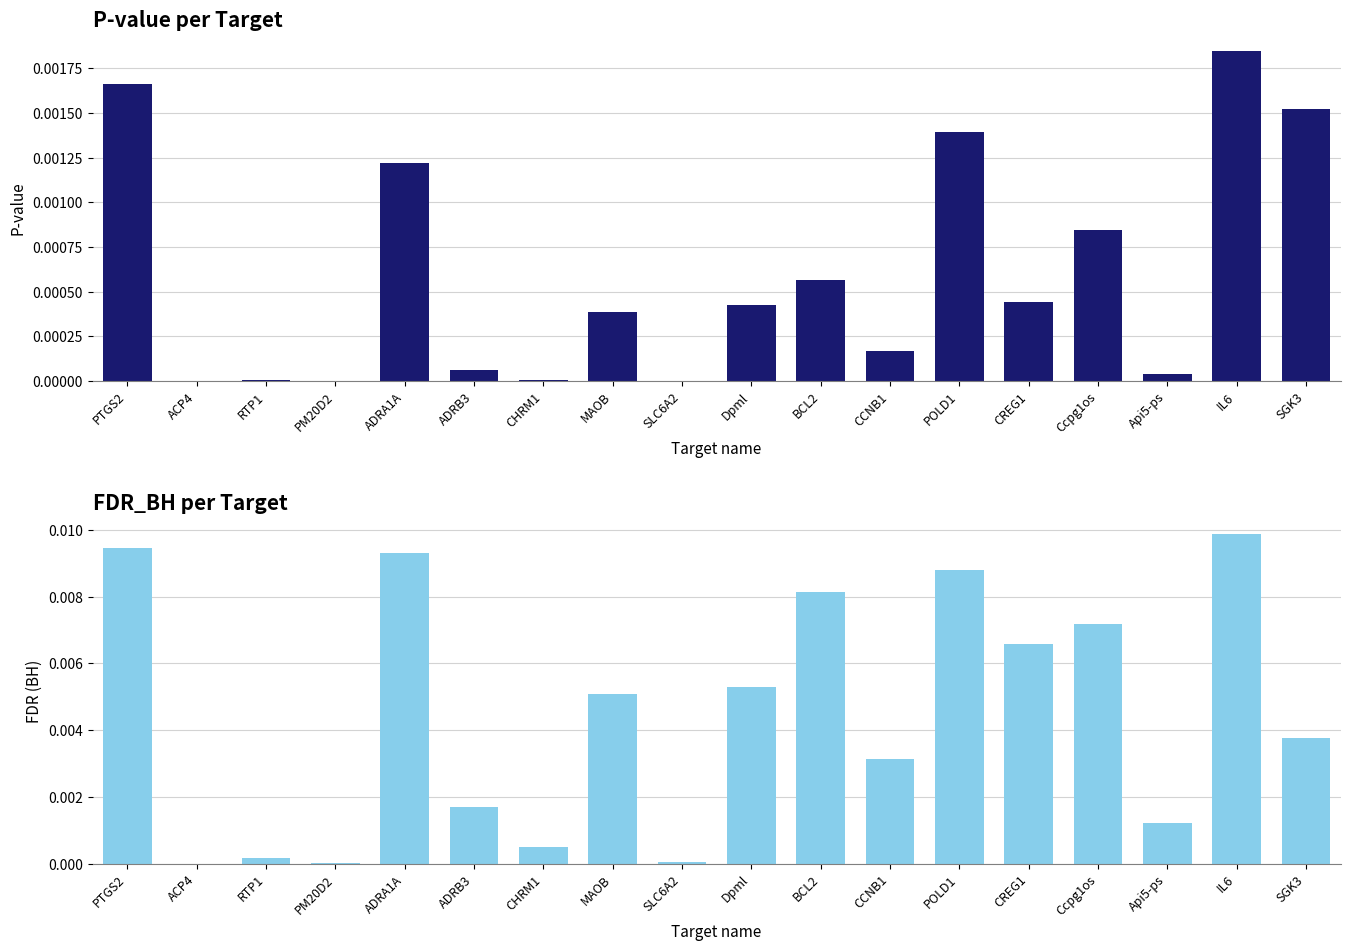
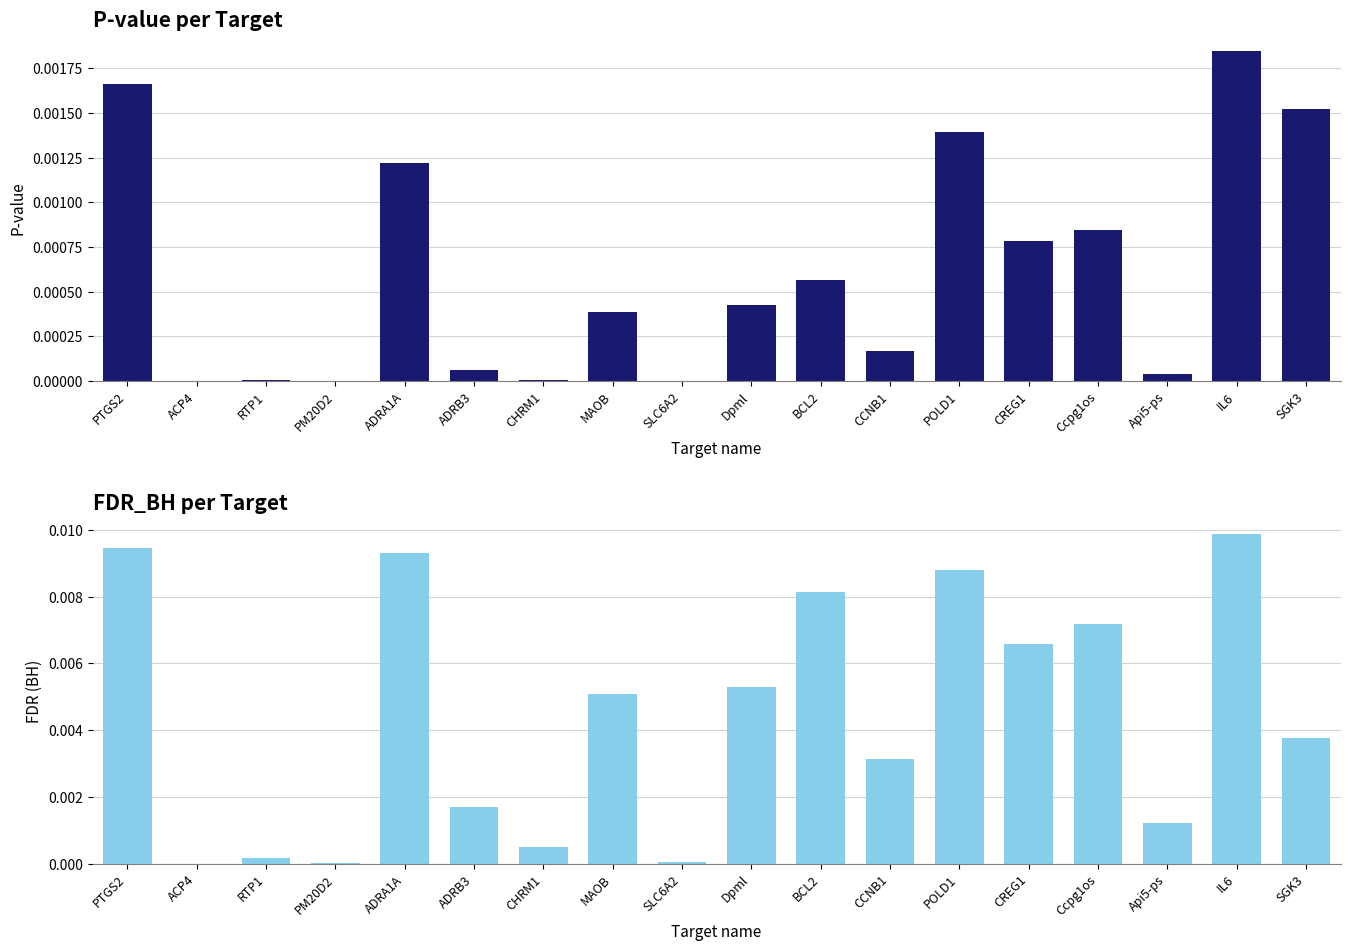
  {
    "P-value per Target": {
      "PTGS2": 0.00166,
      "ADRA1A": 0.00122,
      "ADRB3": 0.00006,
      "MAOB": 0.00038,
      "Dpml": 0.00042,
      "BCL2": 0.00057,
      "CCNB1": 0.00017,
      "POLD1": 0.00139,
-     "CREG1": 0.00044,
+     "CREG1": 0.00078,
      "Ccpg1os": 0.00084,
      "Api5-ps": 0.00004,
      "IL6": 0.00185,
      "SGK3": 0.00152
    },
    "FDR_BH per Target": {
      "PTGS2": 0.0095,
      "RTP1": 0.0002,
      "ADRA1A": 0.0093,
      "ADRB3": 0.0017,
      "CHRM1": 0.0005,
      "MAOB": 0.0051,
      "Dpml": 0.0053,
      "BCL2": 0.0081,
      "CCNB1": 0.0031,
      "POLD1": 0.0088,
      "CREG1": 0.0066,
      "Ccpg1os": 0.0072,
      "Api5-ps": 0.0012,
      "IL6": 0.0099,
      "SGK3": 0.0038
    }
  }
